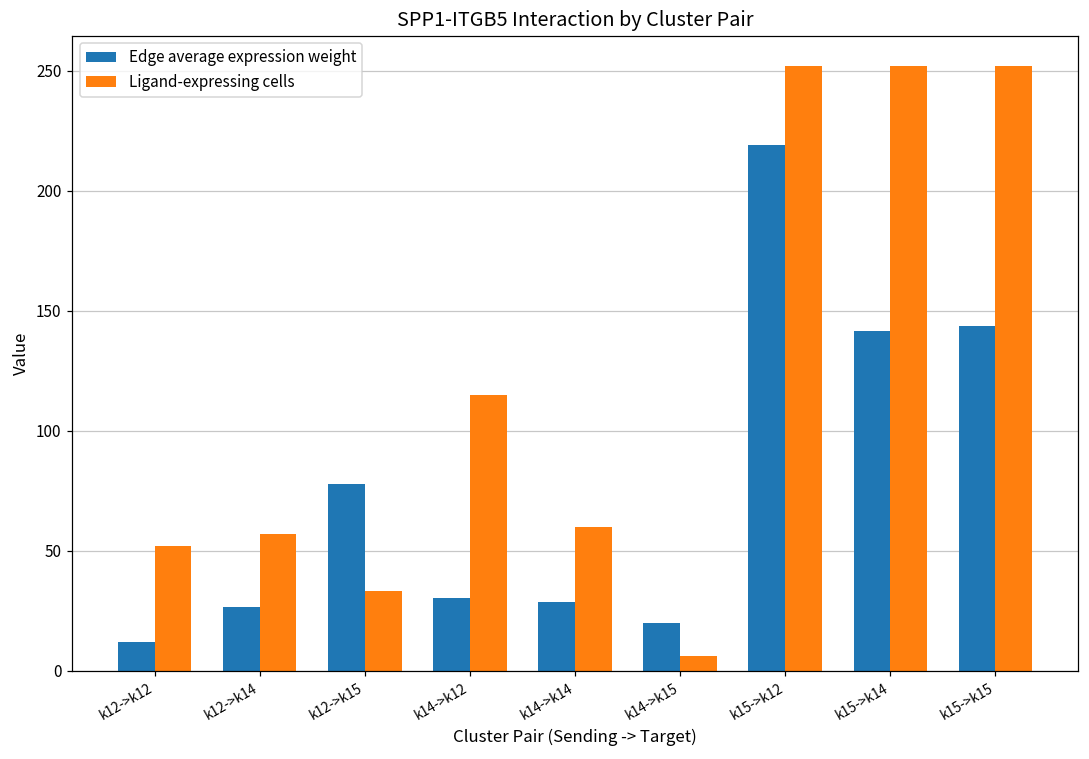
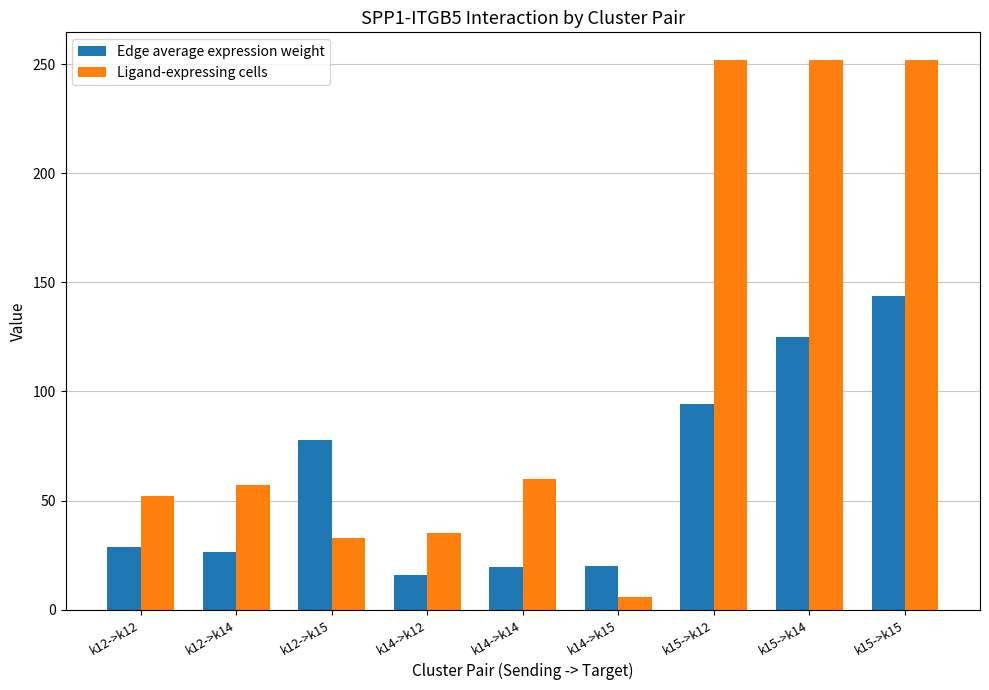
  {
    "Edge average expression weight": {
-     "k12->k12": 12,
+     "k12->k12": 29,
      "k12->k14": 27,
      "k12->k15": 78,
-     "k14->k12": 30,
-     "k14->k14": 29,
+     "k14->k12": 16,
+     "k14->k14": 20,
      "k14->k15": 20,
-     "k15->k12": 219,
-     "k15->k14": 141,
+     "k15->k12": 94,
+     "k15->k14": 125,
      "k15->k15": 144
    },
    "Ligand-expressing cells": {
      "k12->k12": 52,
      "k12->k14": 57,
      "k12->k15": 33,
-     "k14->k12": 115,
+     "k14->k12": 35,
      "k14->k14": 60,
      "k14->k15": 6,
      "k15->k12": 252,
      "k15->k14": 252,
      "k15->k15": 252
    }
  }
